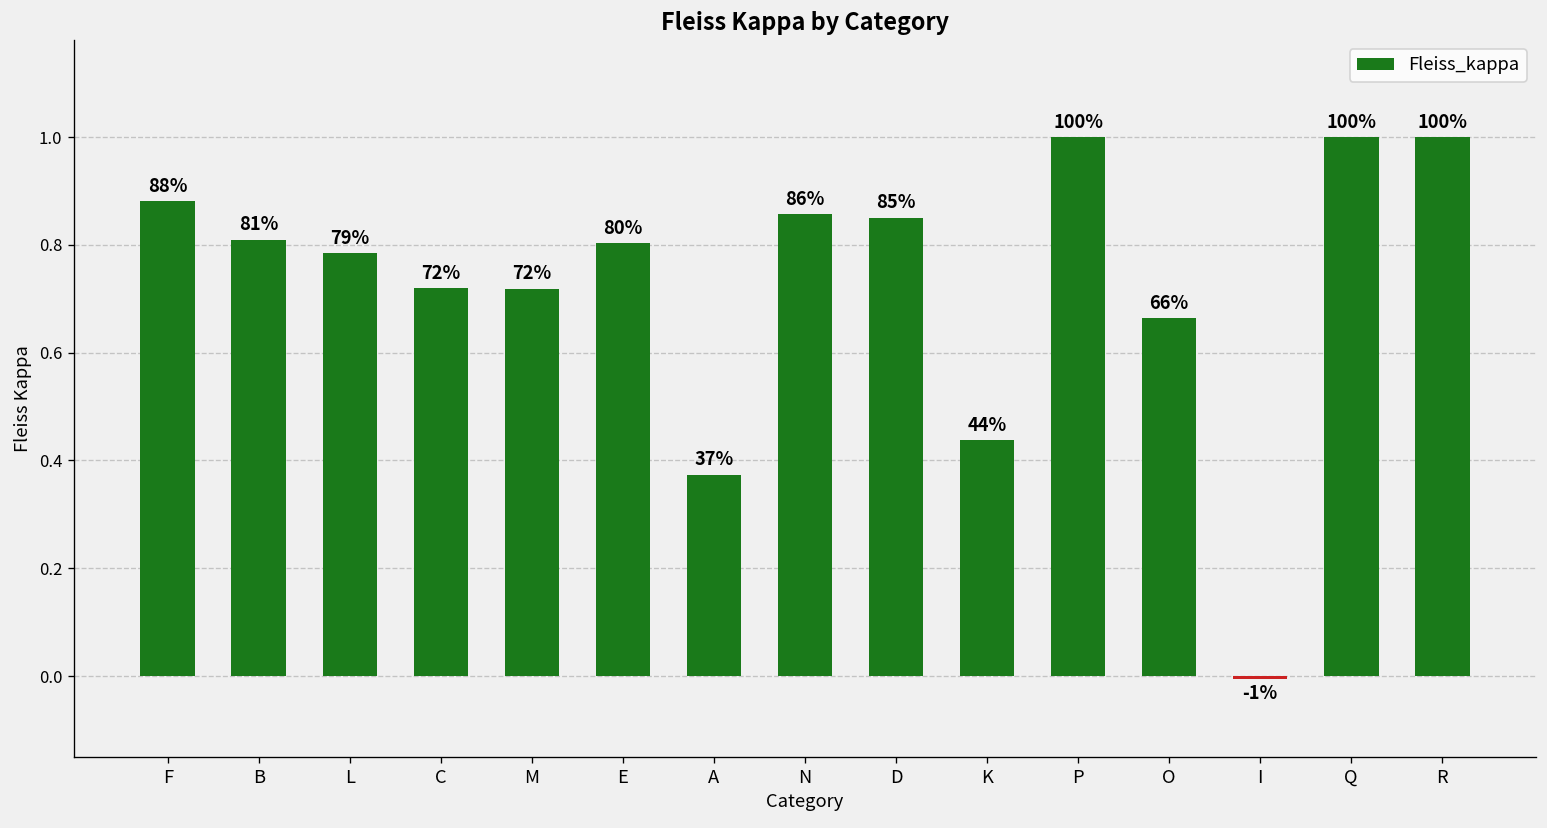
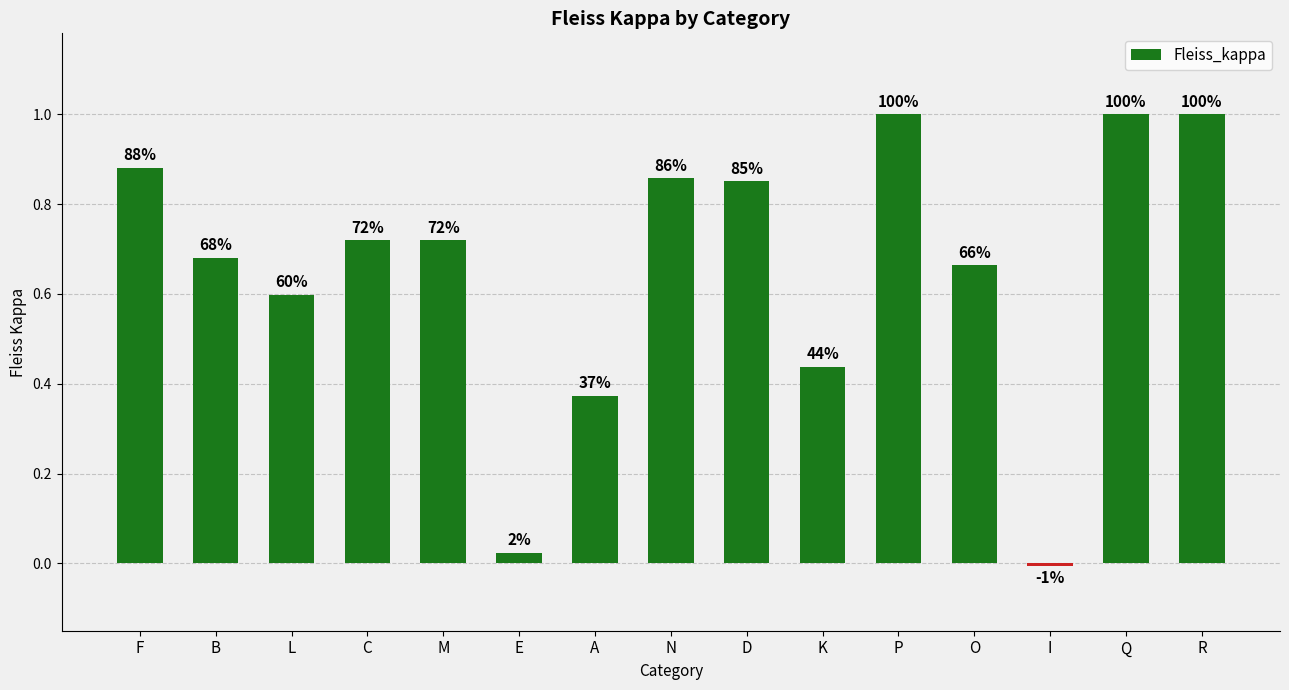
  {
    "F": "88%",
-   "B": "81%",
-   "L": "79%",
+   "B": "68%",
+   "L": "60%",
    "C": "72%",
    "M": "72%",
-   "E": "80%",
+   "E": "2%",
    "A": "37%",
    "N": "86%",
    "D": "85%",
    "K": "44%",
    "P": "100%",
    "O": "66%",
    "I": "-1%",
    "Q": "100%",
    "R": "100%"
  }
